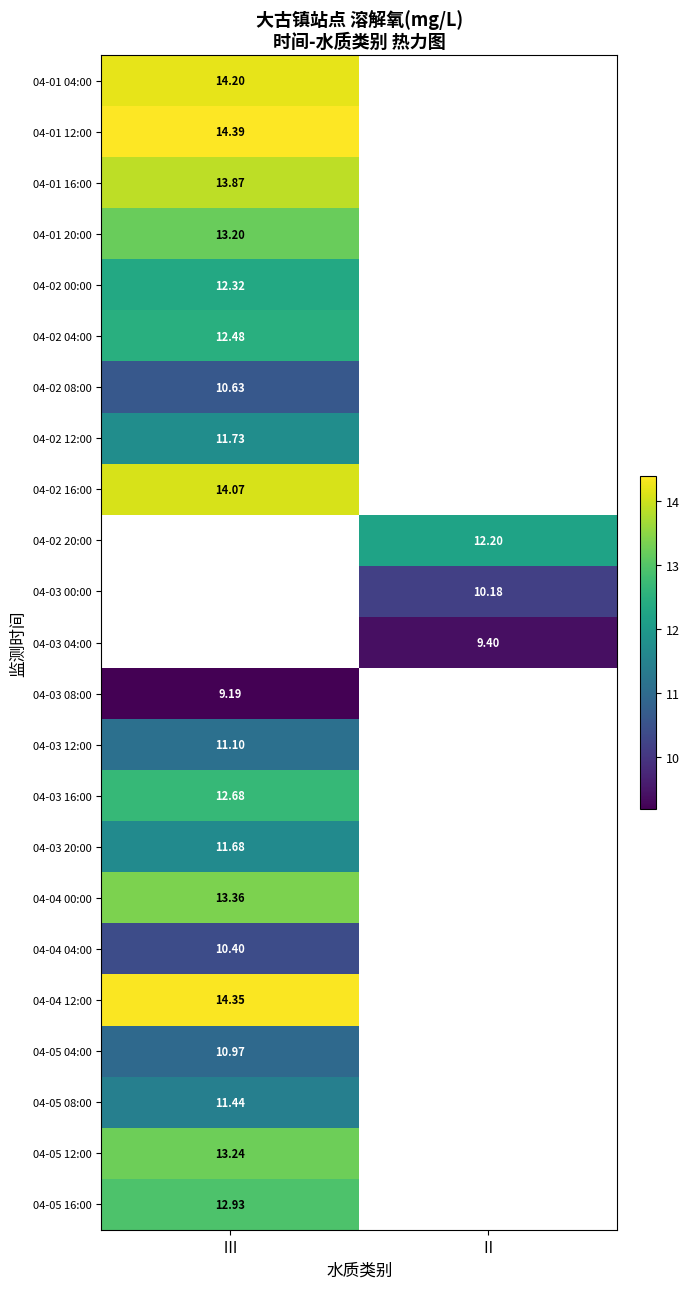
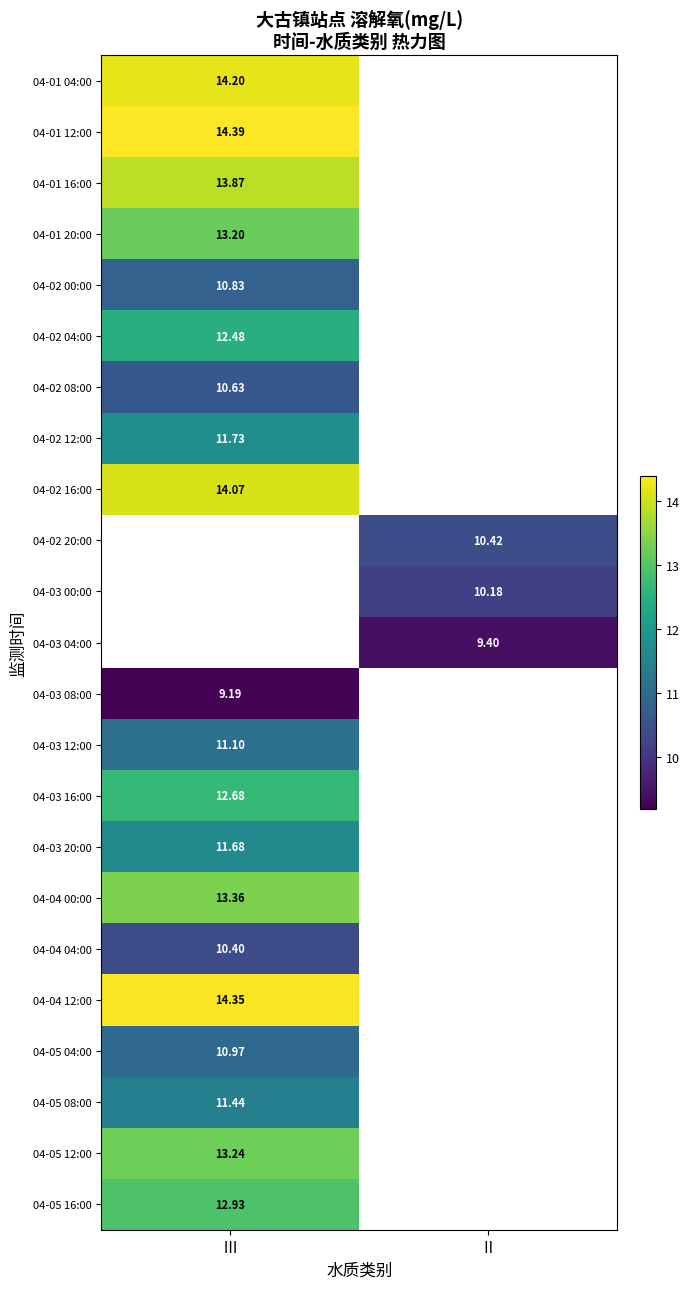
  {
    "04-01 04:00": {
      "Ⅲ": 14.20
    },
    "04-01 12:00": {
      "Ⅲ": 14.39
    },
    "04-01 16:00": {
      "Ⅲ": 13.87
    },
    "04-01 20:00": {
      "Ⅲ": 13.20
    },
    "04-02 00:00": {
-     "Ⅲ": 12.32
+     "Ⅲ": 10.83
    },
    "04-02 04:00": {
      "Ⅲ": 12.48
    },
    "04-02 08:00": {
      "Ⅲ": 10.63
    },
    "04-02 12:00": {
      "Ⅲ": 11.73
    },
    "04-02 16:00": {
      "Ⅲ": 14.07
    },
    "04-02 20:00": {
-     "Ⅱ": 12.20
+     "Ⅱ": 10.42
    },
    "04-03 00:00": {
      "Ⅱ": 10.18
    },
    "04-03 04:00": {
      "Ⅱ": 9.40
    },
    "04-03 08:00": {
      "Ⅲ": 9.19
    },
    "04-03 12:00": {
      "Ⅲ": 11.10
    },
    "04-03 16:00": {
      "Ⅲ": 12.68
    },
    "04-03 20:00": {
      "Ⅲ": 11.68
    },
    "04-04 00:00": {
      "Ⅲ": 13.36
    },
    "04-04 04:00": {
      "Ⅲ": 10.40
    },
    "04-04 12:00": {
      "Ⅲ": 14.35
    },
    "04-05 04:00": {
      "Ⅲ": 10.97
    },
    "04-05 08:00": {
      "Ⅲ": 11.44
    },
    "04-05 12:00": {
      "Ⅲ": 13.24
    },
    "04-05 16:00": {
      "Ⅲ": 12.93
    }
  }
